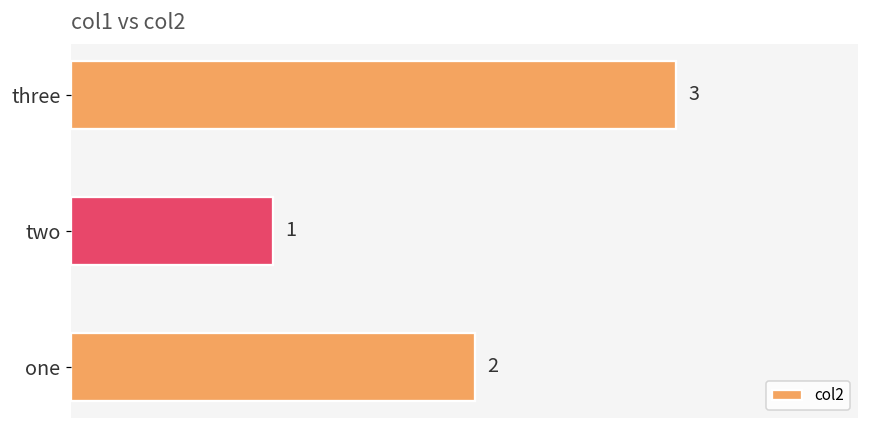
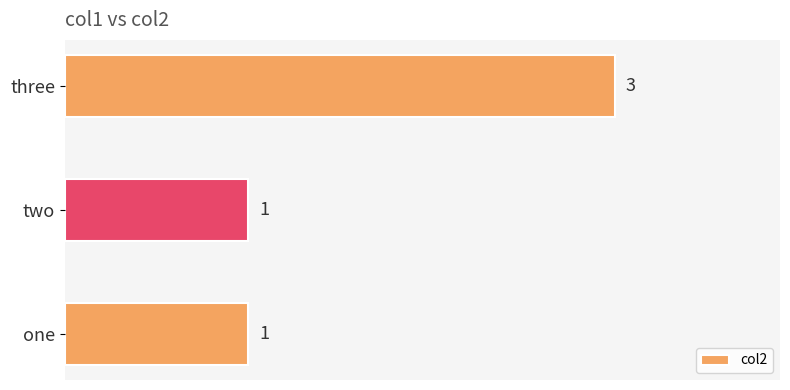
  {
    "three": 3,
    "two": 1,
-   "one": 2
+   "one": 1
  }
